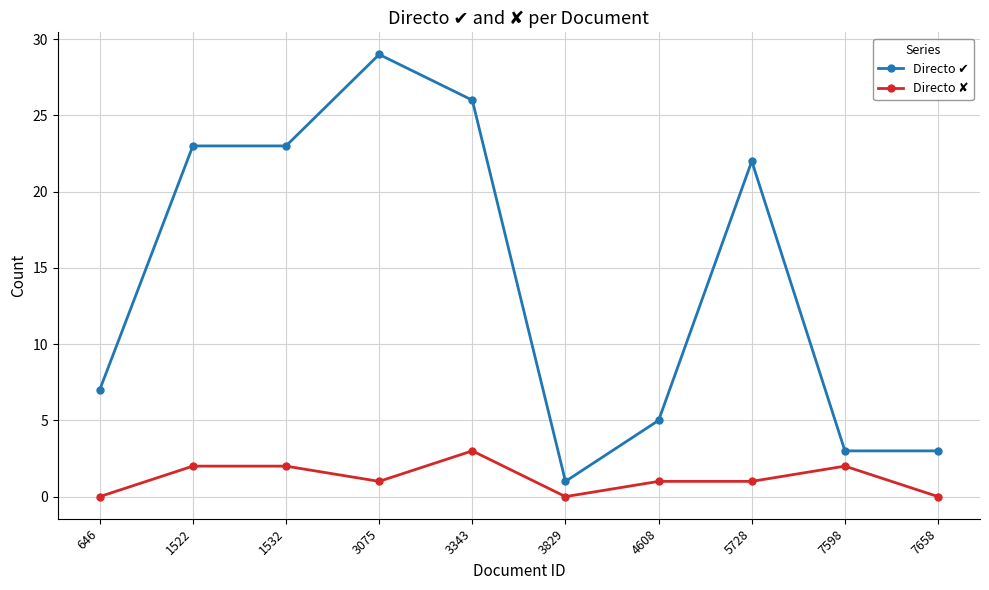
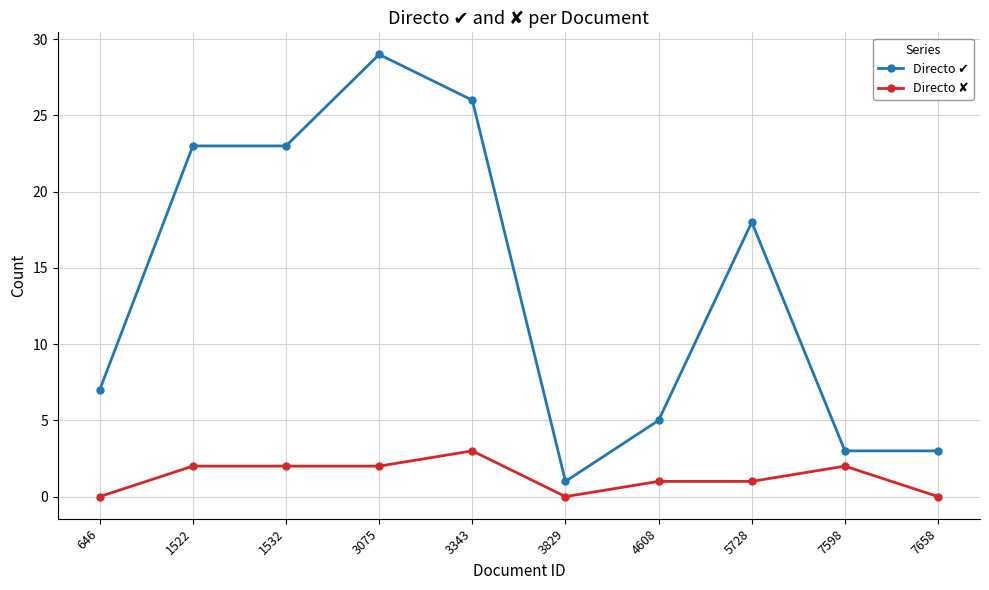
  {
    "Directo ✔": {
      "646": 7,
      "1522": 23,
      "1532": 23,
      "3075": 29,
      "3343": 26,
      "3829": 1,
      "4608": 5,
-     "5728": 22,
+     "5728": 18,
      "7598": 3,
      "7658": 3
    },
    "Directo ✘": {
      "646": 0,
      "1522": 2,
      "1532": 2,
-     "3075": 1,
+     "3075": 2,
      "3343": 3,
      "3829": 0,
      "4608": 1,
      "5728": 1,
      "7598": 2,
      "7658": 0
    }
  }
